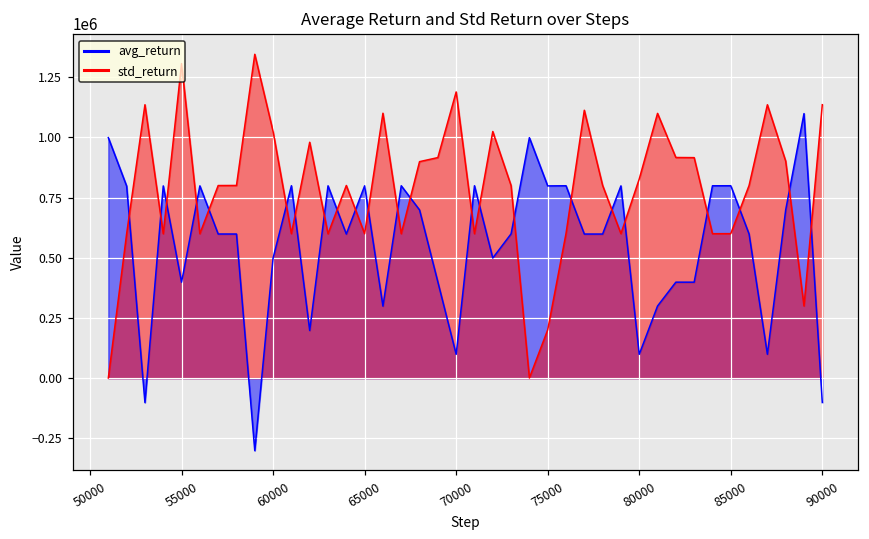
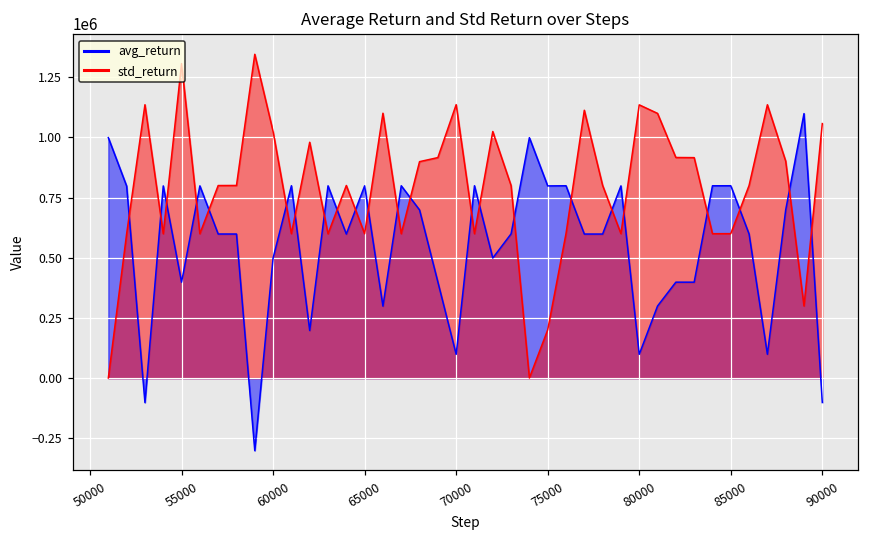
  {
    "std_return": {
      "60000": 1020000,
      "65000": 600000,
-     "70000": 1190000,
+     "70000": 1140000,
      "75000": 200000,
-     "80000": 830000,
+     "80000": 1140000,
      "85000": 600000,
-     "90000": 1140000
+     "90000": 1060000
    }
  }
